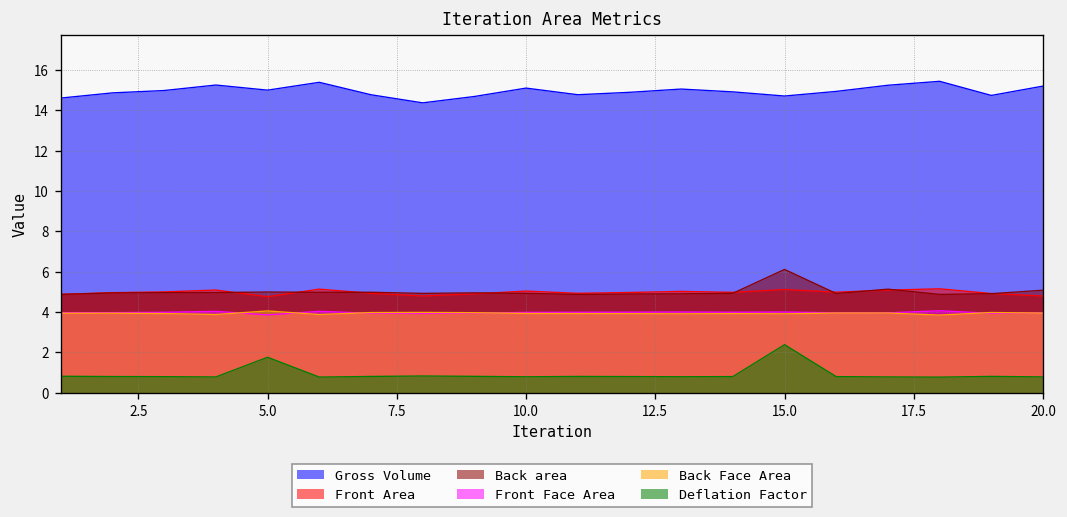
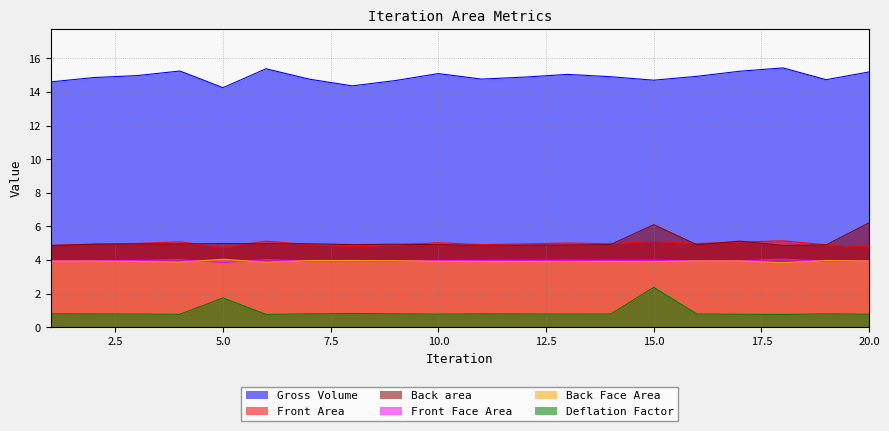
  {
    "Gross Volume": {
-     "5.0": 15.0,
+     "5.0": 14.3,
      "10.0": 15.1,
      "15.0": 14.7,
      "20.0": 15.2
    },
    "Front Area": {
      "5.0": 4.8,
      "15.0": 5.1,
      "20.0": 4.8
    },
    "Back area": {
      "5.0": 5.0,
      "15.0": 6.1,
-     "20.0": 5.1
+     "20.0": 6.2
    },
    "Front Face Area": {
      "5.0": 3.9
    },
    "Back Face Area": {
      "5.0": 4.0
    },
    "Deflation Factor": {
      "5.0": 1.8,
      "10.0": 0.8,
      "15.0": 2.4,
      "20.0": 0.8
    }
  }
